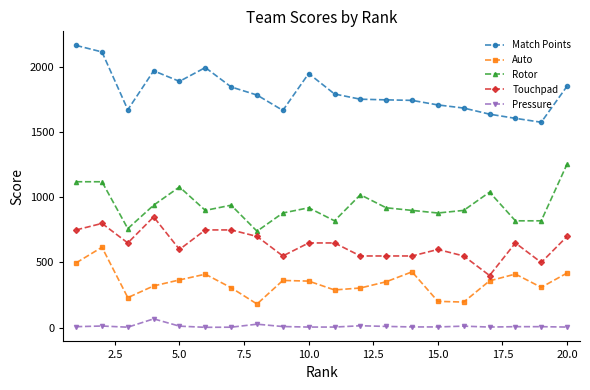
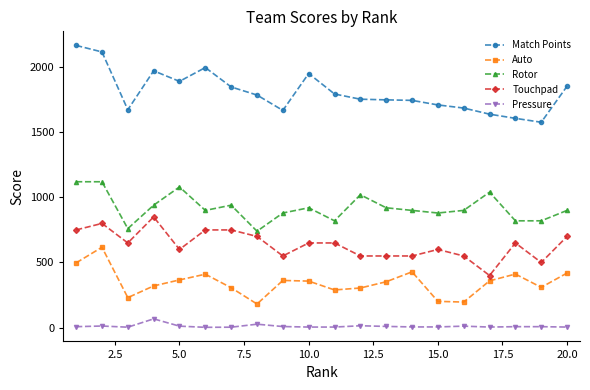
  {
    "Match Points": {
      "5.0": 1890,
      "10.0": 1950,
      "15.0": 1710,
      "20.0": 1850
    },
    "Auto": {
      "5.0": 370,
      "10.0": 360,
      "15.0": 200,
      "20.0": 420
    },
    "Rotor": {
      "5.0": 1080,
      "10.0": 920,
      "15.0": 880,
-     "20.0": 1260
+     "20.0": 900
    },
    "Touchpad": {
      "5.0": 600,
      "10.0": 650,
      "15.0": 600,
      "20.0": 700
    },
    "Pressure": {
      "5.0": 10,
      "10.0": 0,
      "15.0": 10,
      "20.0": 0
    }
  }
